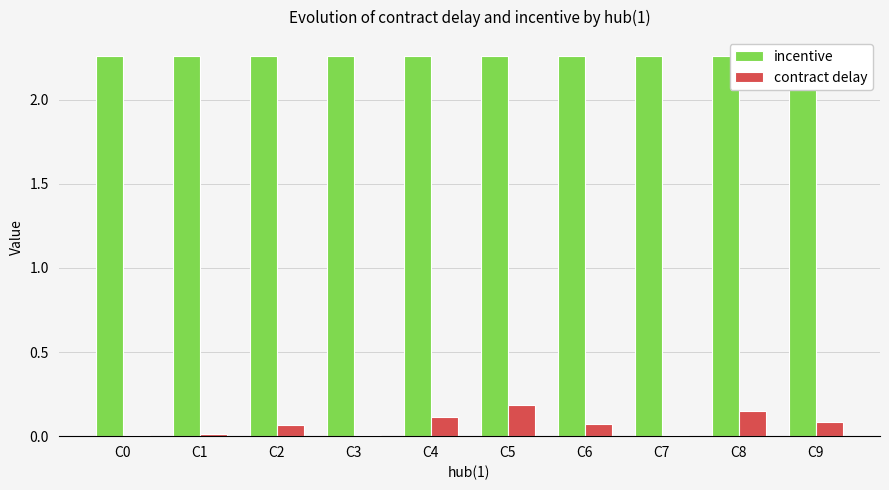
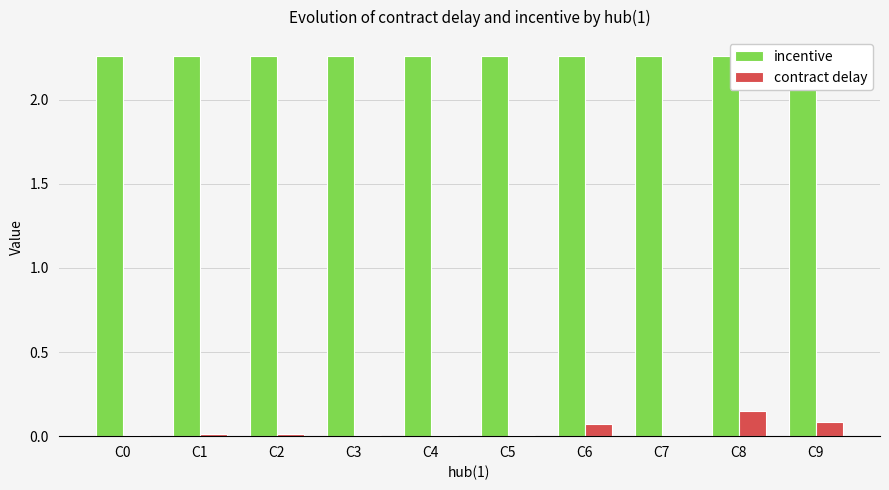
  {
    "incentive": {
      "C0": 2.26,
      "C1": 2.26,
      "C2": 2.26,
      "C3": 2.26,
      "C4": 2.26,
      "C5": 2.26,
      "C6": 2.26,
      "C7": 2.26,
      "C8": 2.26
    },
    "contract delay": {
-     "C2": 0.07,
-     "C4": 0.11,
-     "C5": 0.18,
+     "C2": 0.01,
+     "C4": 0.01,
+     "C5": 0.01,
      "C6": 0.07,
      "C8": 0.15,
      "C9": 0.08
    }
  }
